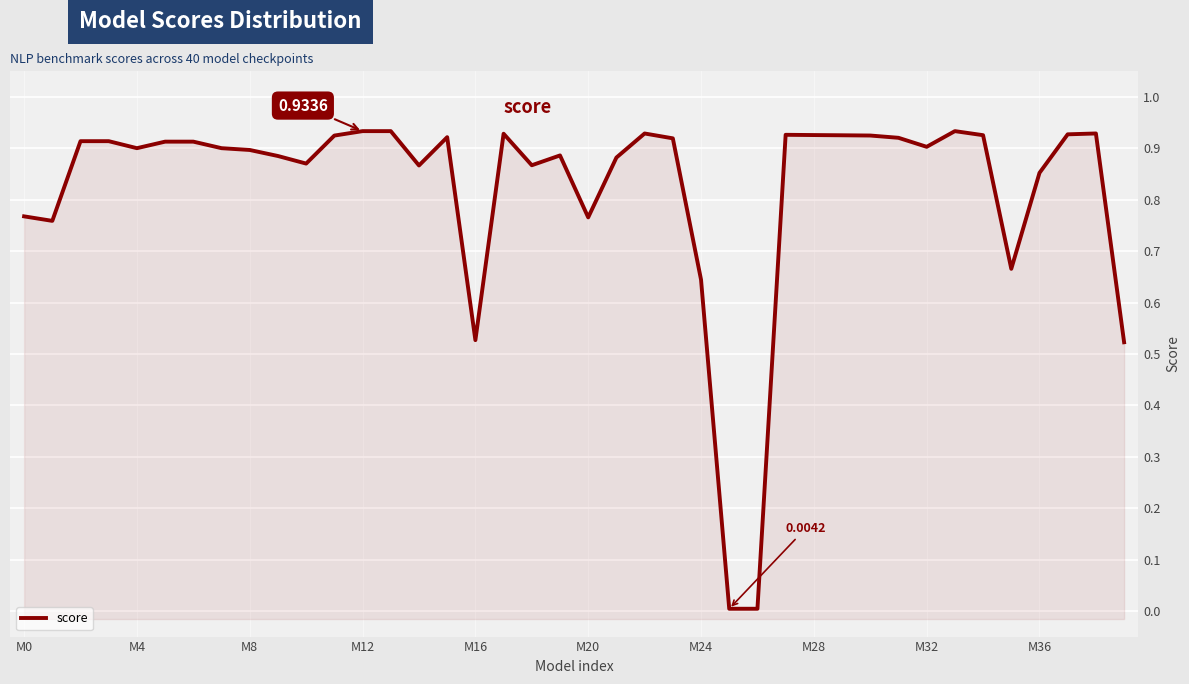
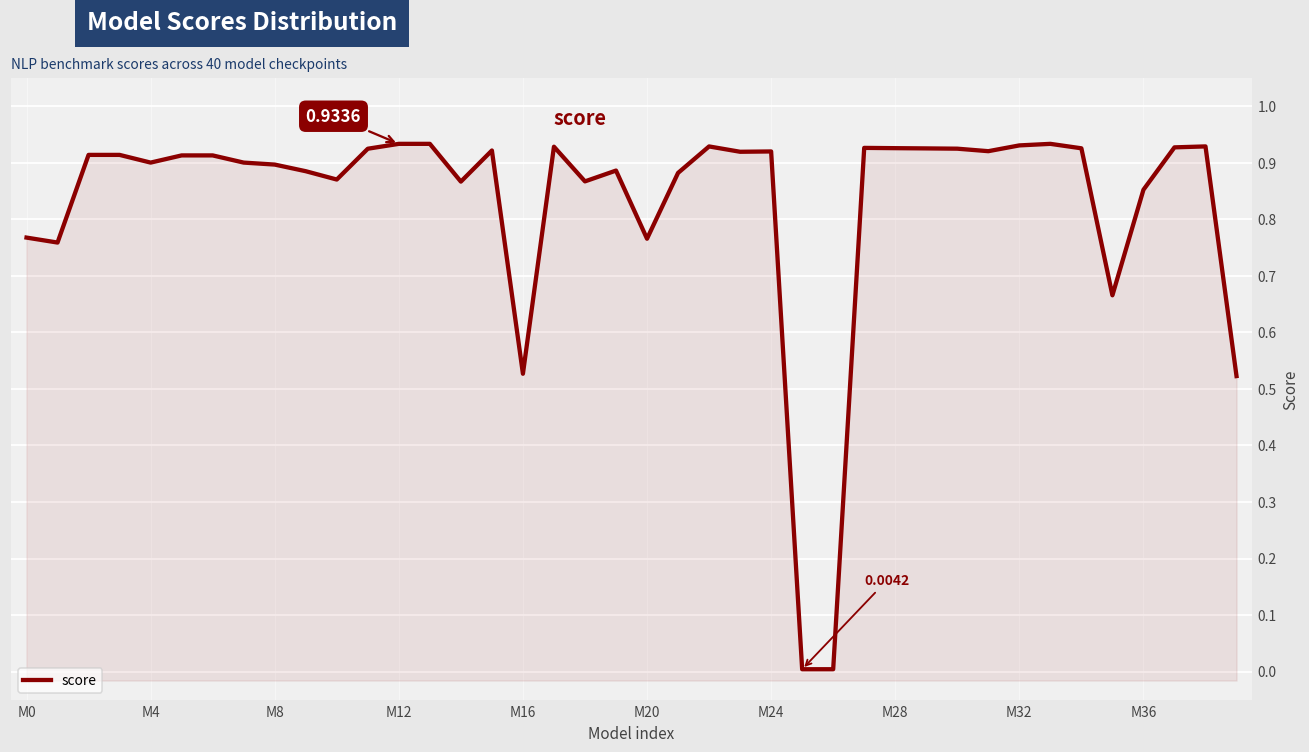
  {
    "M0": 0.77,
    "M4": 0.90,
    "M8": 0.90,
    "M16": 0.53,
    "M20": 0.77,
-   "M24": 0.64,
+   "M24": 0.92,
    "M28": 0.93,
-   "M32": 0.90,
+   "M32": 0.93,
    "M36": 0.85
  }
